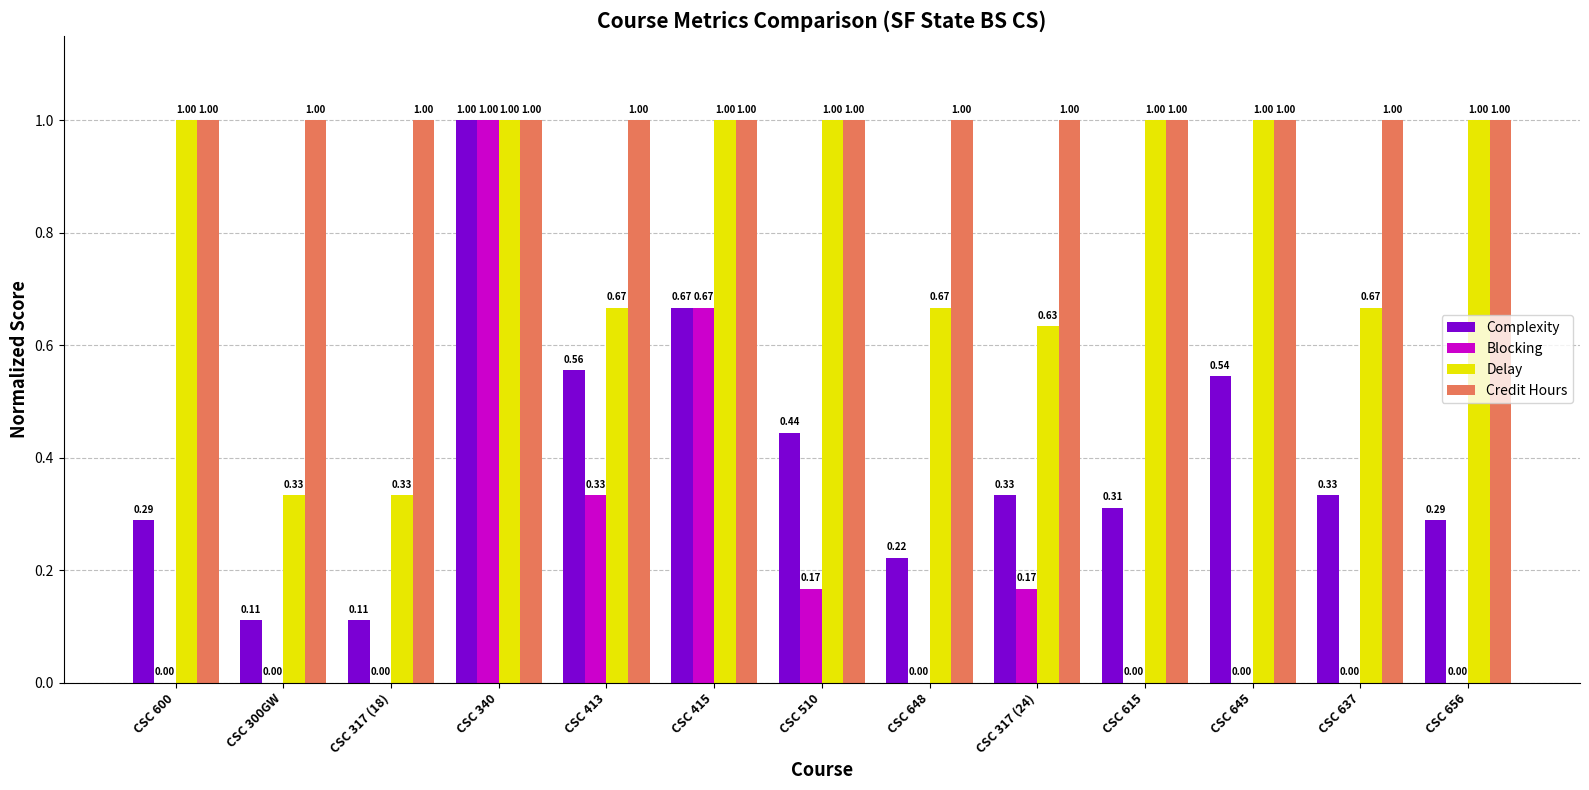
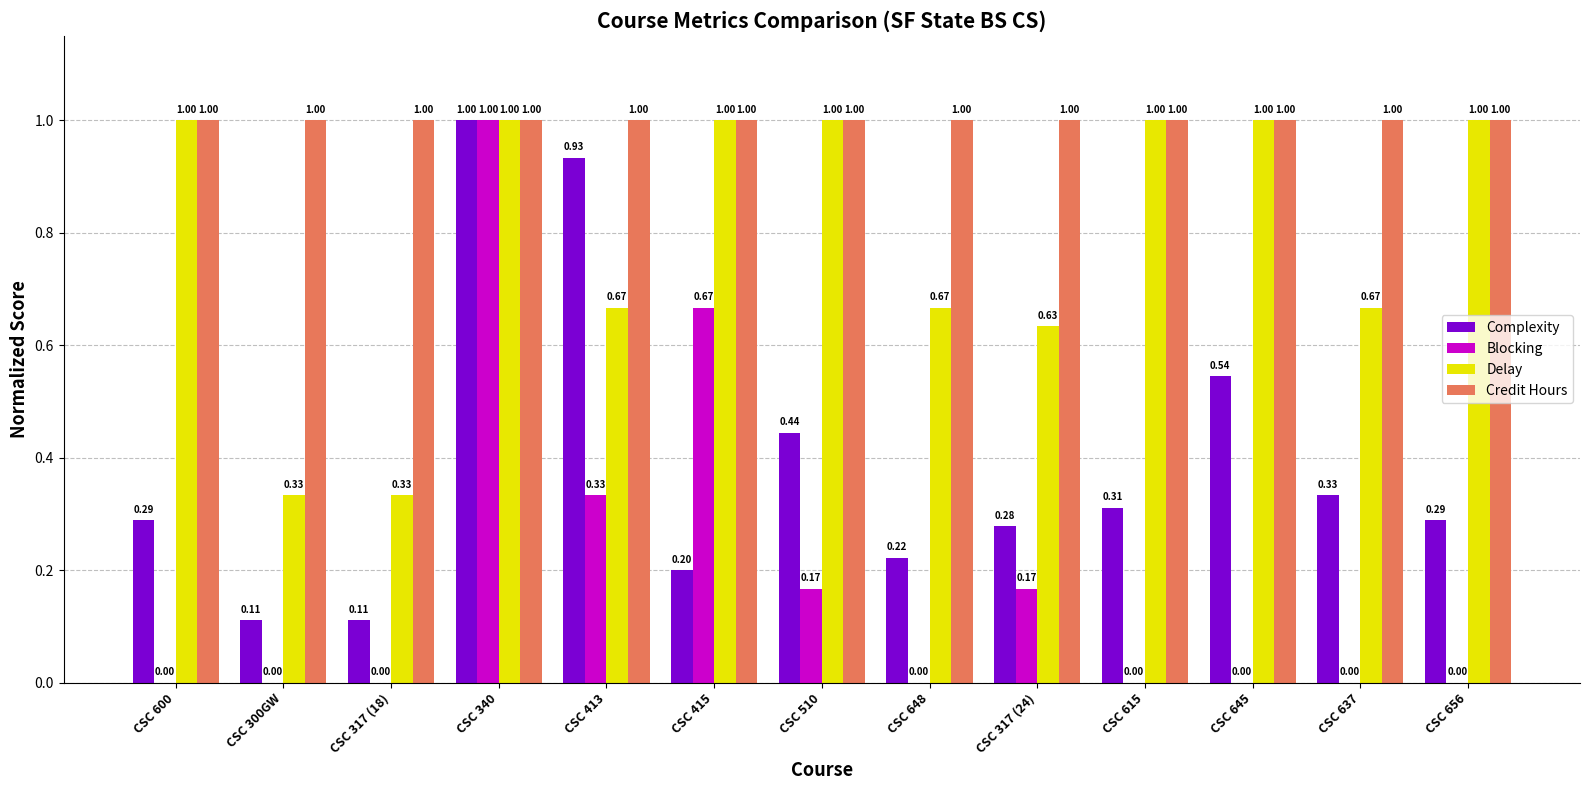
  {
    "Complexity": {
      "CSC 600": 0.29,
      "CSC 300GW": 0.11,
      "CSC 317 (18)": 0.11,
      "CSC 340": 1.00,
-     "CSC 413": 0.56,
-     "CSC 415": 0.67,
+     "CSC 413": 0.93,
+     "CSC 415": 0.20,
      "CSC 510": 0.44,
      "CSC 648": 0.22,
-     "CSC 317 (24)": 0.33,
+     "CSC 317 (24)": 0.28,
      "CSC 615": 0.31,
      "CSC 645": 0.54,
      "CSC 637": 0.33,
      "CSC 656": 0.29
    },
    "Blocking": {
      "CSC 600": 0.00,
      "CSC 300GW": 0.00,
      "CSC 317 (18)": 0.00,
      "CSC 340": 1.00,
      "CSC 413": 0.33,
      "CSC 415": 0.67,
      "CSC 510": 0.17,
      "CSC 648": 0.00,
      "CSC 317 (24)": 0.17,
      "CSC 615": 0.00,
      "CSC 645": 0.00,
      "CSC 637": 0.00,
      "CSC 656": 0.00
    },
    "Delay": {
      "CSC 600": 1.00,
      "CSC 300GW": 0.33,
      "CSC 317 (18)": 0.33,
      "CSC 340": 1.00,
      "CSC 413": 0.67,
      "CSC 415": 1.00,
      "CSC 510": 1.00,
      "CSC 648": 0.67,
      "CSC 317 (24)": 0.63,
      "CSC 615": 1.00,
      "CSC 645": 1.00,
      "CSC 637": 0.67,
      "CSC 656": 1.00
    },
    "Credit Hours": {
      "CSC 600": 1.00,
      "CSC 300GW": 1.00,
      "CSC 317 (18)": 1.00,
      "CSC 340": 1.00,
      "CSC 413": 1.00,
      "CSC 415": 1.00,
      "CSC 510": 1.00,
      "CSC 648": 1.00,
      "CSC 317 (24)": 1.00,
      "CSC 615": 1.00,
      "CSC 645": 1.00,
      "CSC 637": 1.00,
      "CSC 656": 1.00
    }
  }
